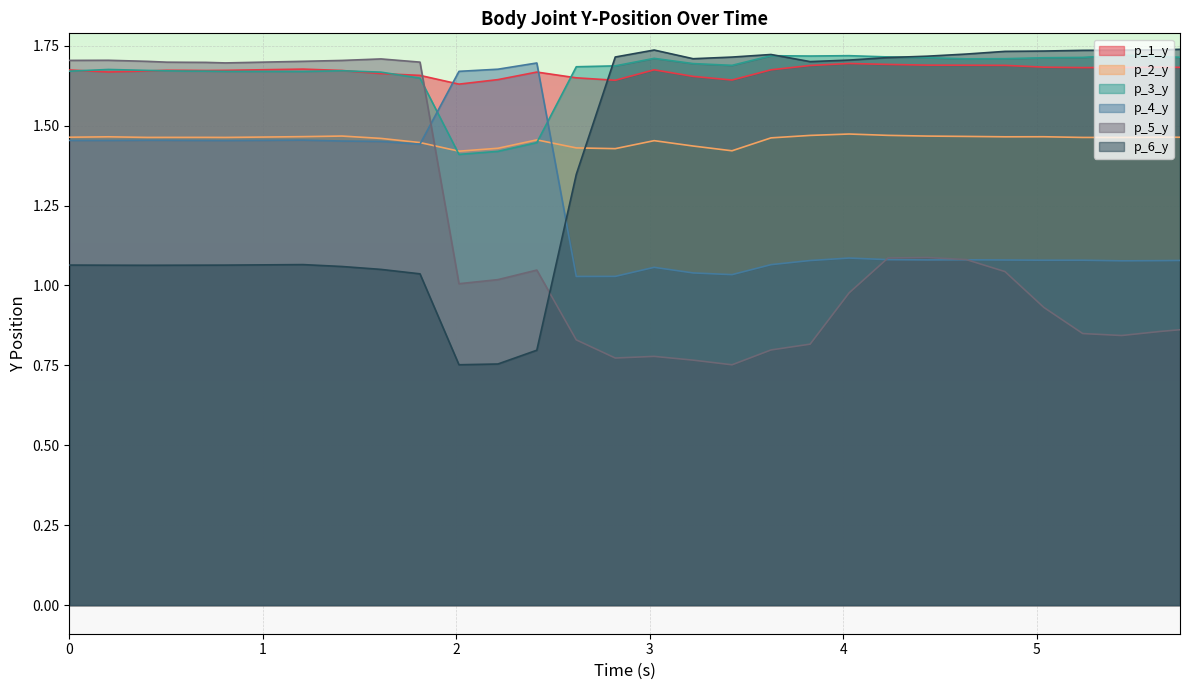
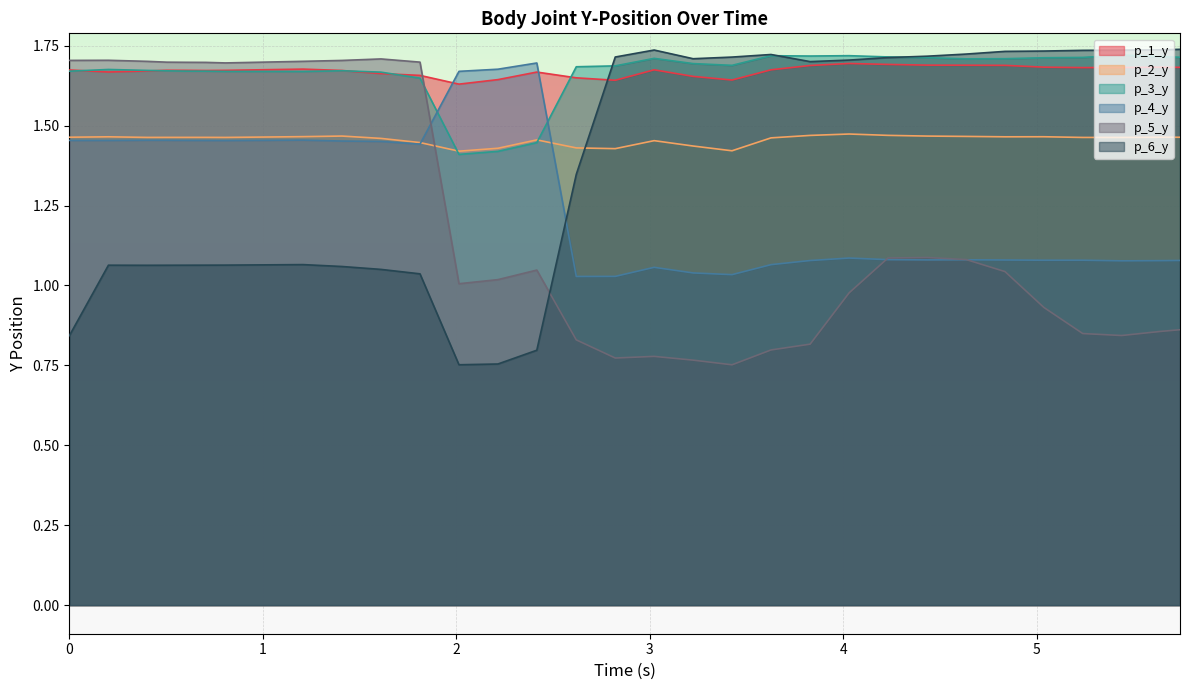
  {
    "p_2_y": {
      "0": 1.46
    },
    "p_6_y": {
-     "0": 1.06
+     "0": 0.84
    }
  }
